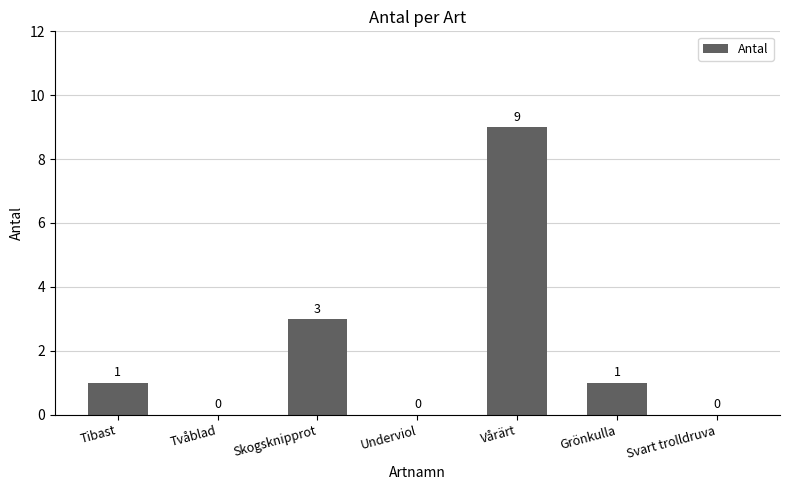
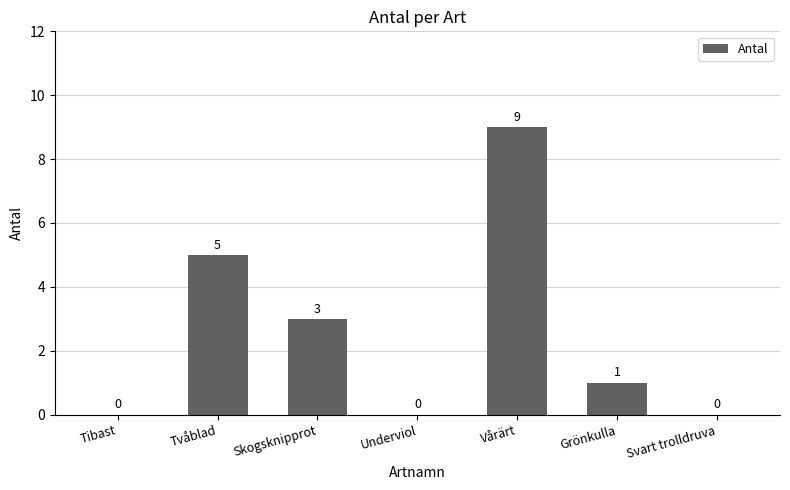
  {
-   "Tibast": 1,
-   "Tvåblad": 0,
+   "Tibast": 0,
+   "Tvåblad": 5,
    "Skogsknipprot": 3,
    "Underviol": 0,
    "Vårärt": 9,
    "Grönkulla": 1,
    "Svart trolldruva": 0
  }
